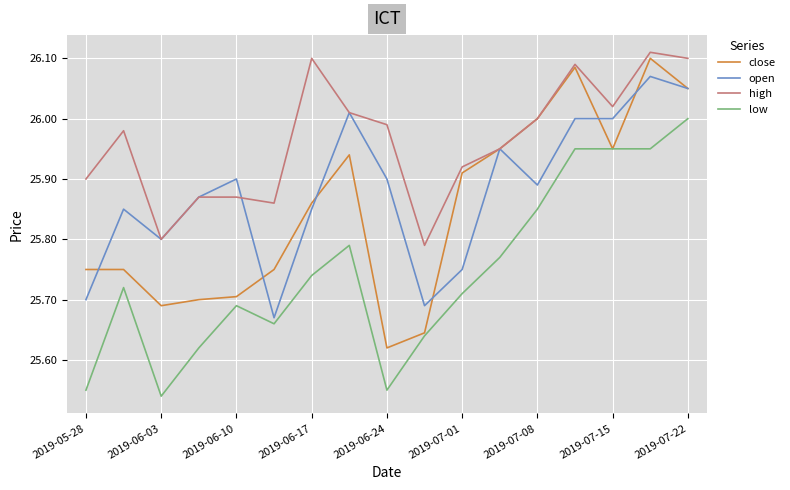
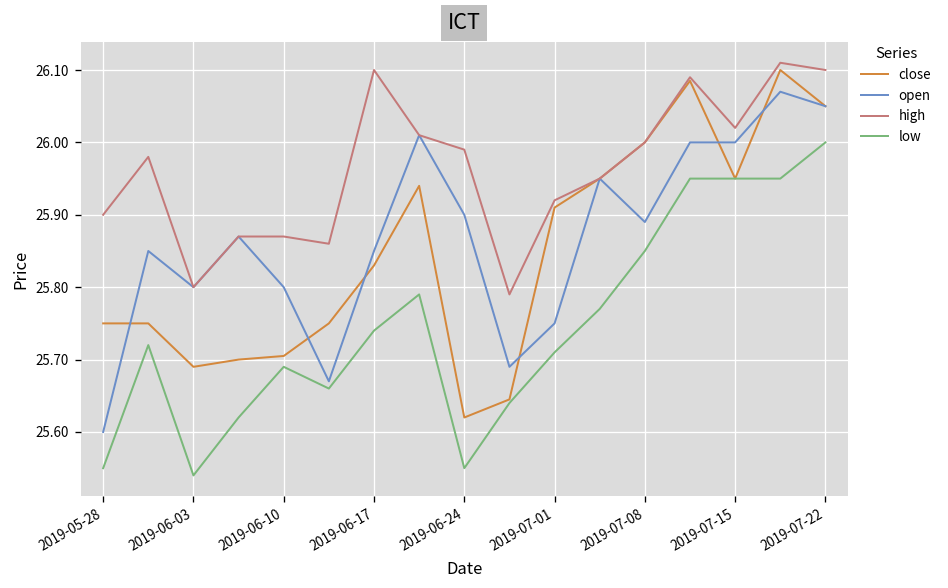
  {
    "close": {
      "2019-05-28": 25.75,
      "2019-06-03": 25.69,
      "2019-06-10": 25.71,
-     "2019-06-17": 25.86,
+     "2019-06-17": 25.83,
      "2019-06-24": 25.62,
      "2019-07-01": 25.91
    },
    "open": {
-     "2019-05-28": 25.7,
-     "2019-06-10": 25.9,
+     "2019-05-28": 25.6,
+     "2019-06-10": 25.8,
      "2019-06-17": 25.85,
      "2019-06-24": 25.9,
      "2019-07-01": 25.75,
      "2019-07-08": 25.89,
      "2019-07-15": 26.0
    },
    "high": {
      "2019-05-28": 25.90,
      "2019-06-10": 25.87,
      "2019-06-17": 26.10,
      "2019-06-24": 25.99,
      "2019-07-01": 25.92,
      "2019-07-15": 26.02,
      "2019-07-22": 26.10
    },
    "low": {
      "2019-05-28": 25.55,
      "2019-06-03": 25.54,
      "2019-06-10": 25.69,
      "2019-06-17": 25.74,
      "2019-06-24": 25.55,
      "2019-07-01": 25.71,
      "2019-07-08": 25.85,
      "2019-07-22": 26.00
    }
  }
